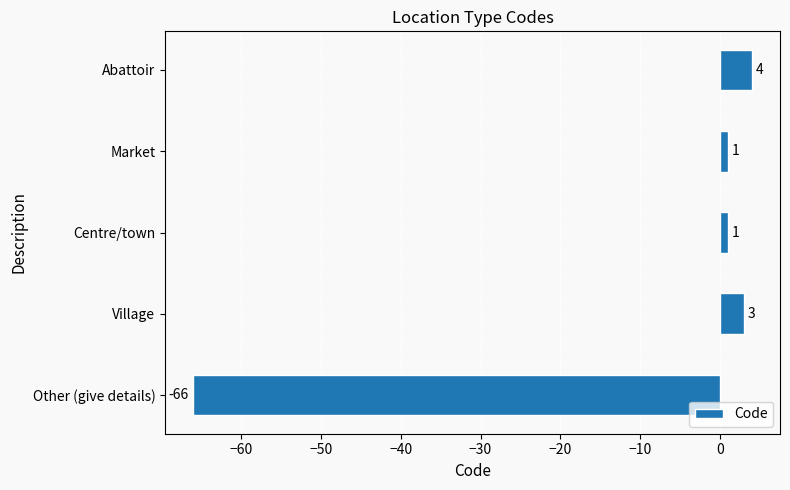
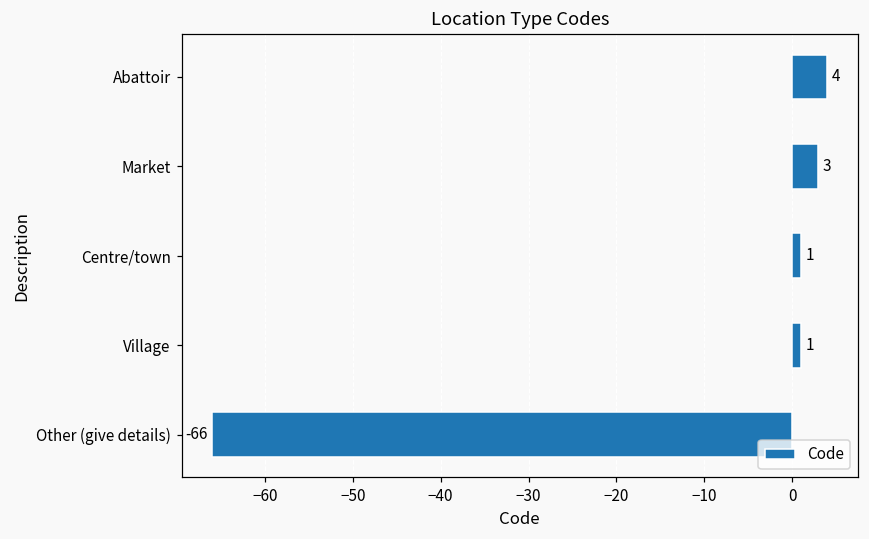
  {
    "Abattoir": 4,
-   "Market": 1,
+   "Market": 3,
    "Centre/town": 1,
-   "Village": 3,
+   "Village": 1,
    "Other (give details)": -66
  }
